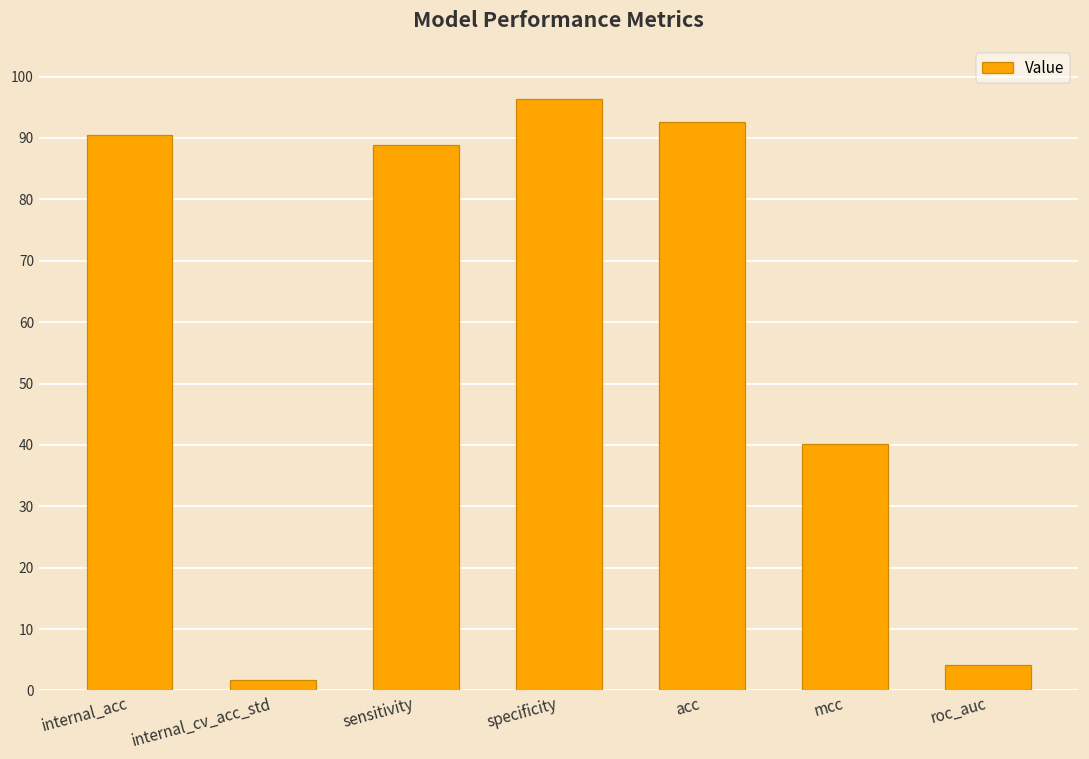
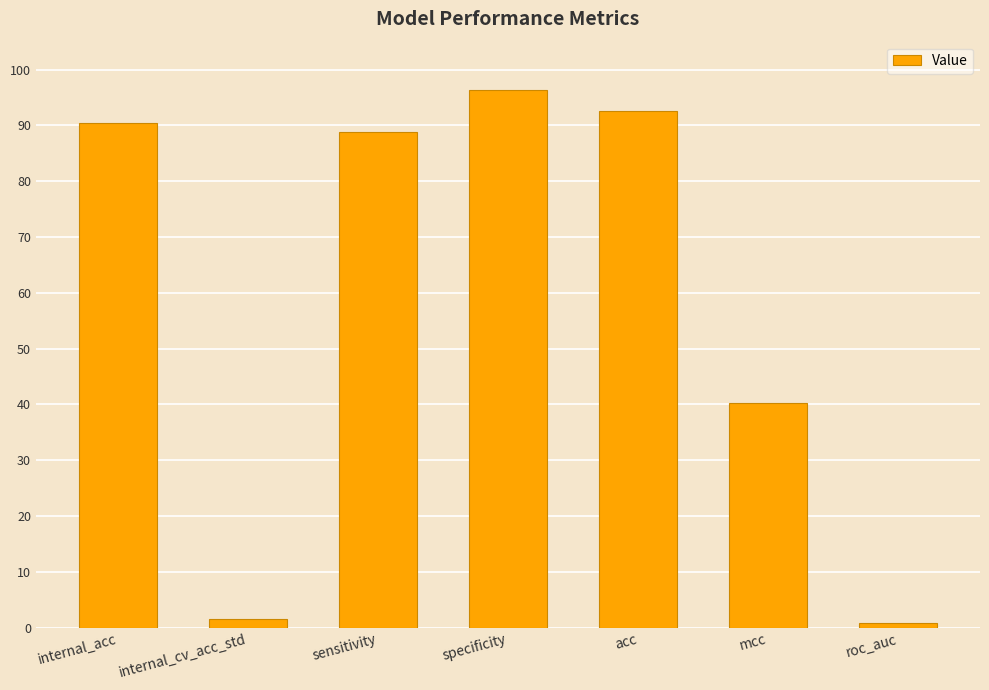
  {
    "internal_acc": 90,
    "internal_cv_acc_std": 2,
    "sensitivity": 89,
    "specificity": 96,
    "acc": 93,
    "mcc": 40,
-   "roc_auc": 4
+   "roc_auc": 1
  }
